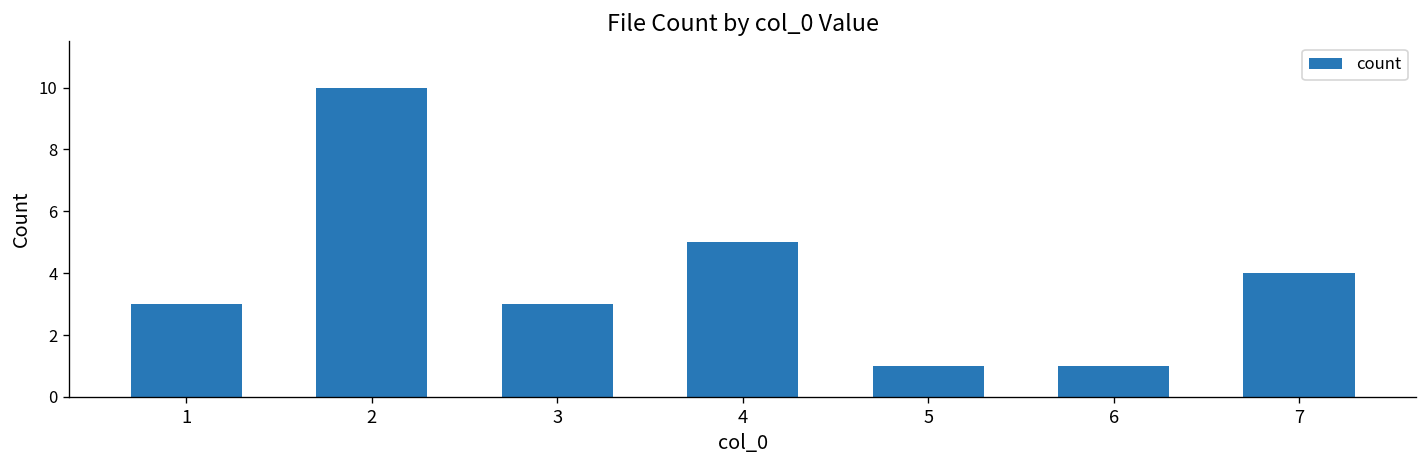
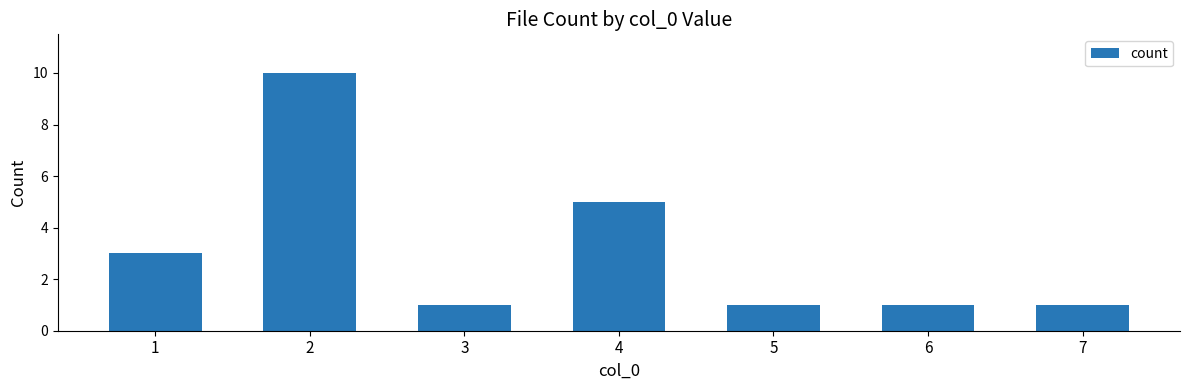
  {
    "1": 3,
    "2": 10,
-   "3": 3,
+   "3": 1,
    "4": 5,
    "5": 1,
    "6": 1,
-   "7": 4
+   "7": 1
  }
